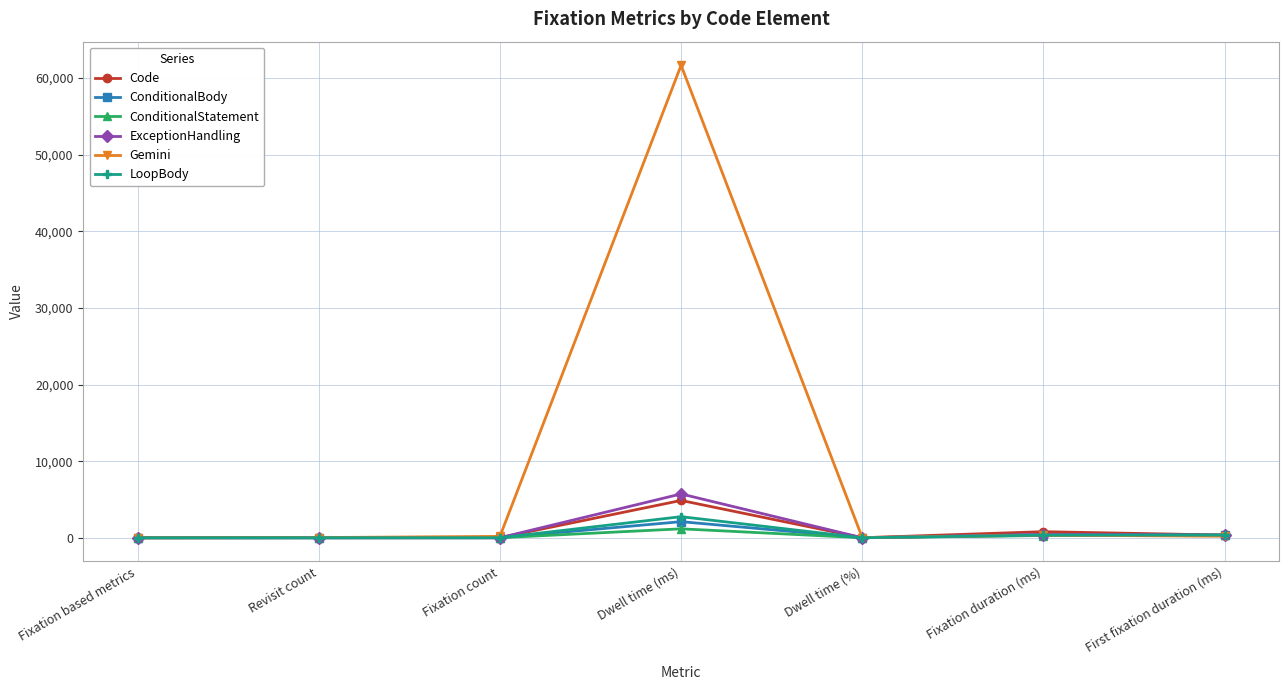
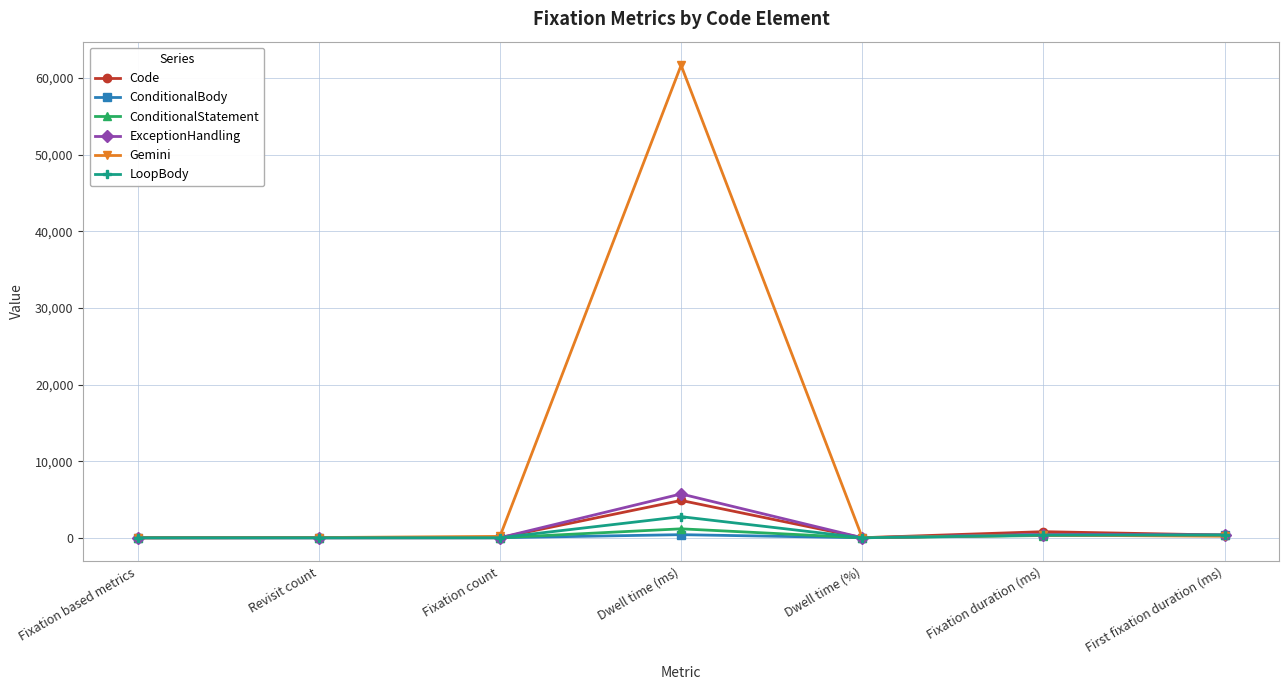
  {
    "Code": {
      "Dwell time (ms)": "5,000",
      "Fixation duration (ms)": "1,000"
    },
    "ConditionalBody": {
-     "Dwell time (ms)": "2,000"
+     "Dwell time (ms)": "0"
    },
    "ExceptionHandling": {
      "Dwell time (ms)": "6,000"
    },
    "Gemini": {
      "Dwell time (ms)": "62,000"
    }
  }
